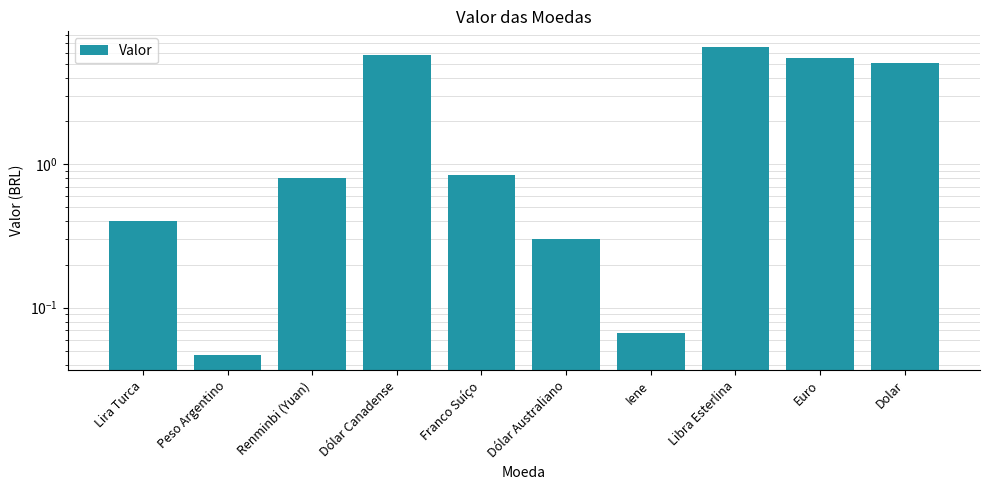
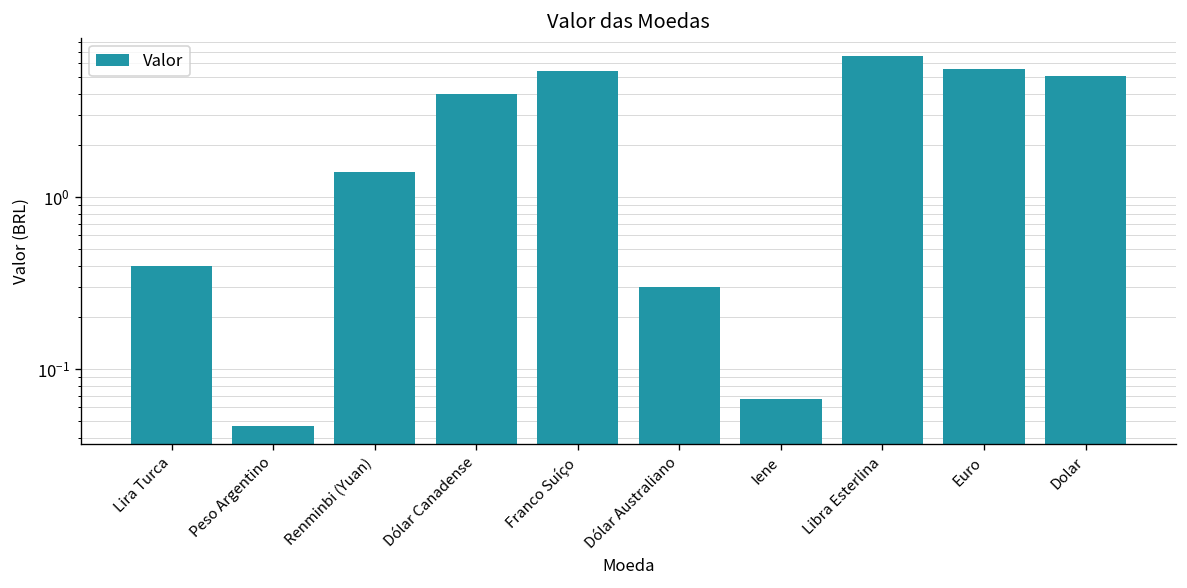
  {
    "Lira Turca": 0.4,
    "Peso Argentino": 0.047,
-   "Renminbi (Yuan)": 0.8,
-   "Dólar Canadense": 5.8,
-   "Franco Suíço": 0.8,
+   "Renminbi (Yuan)": 1.4,
+   "Dólar Canadense": 4.0,
+   "Franco Suíço": 5.4,
    "Dólar Australiano": 0.3,
    "Iene": 0.07,
    "Libra Esterlina": 7,
    "Euro": 5.5,
    "Dolar": 5.1
  }
